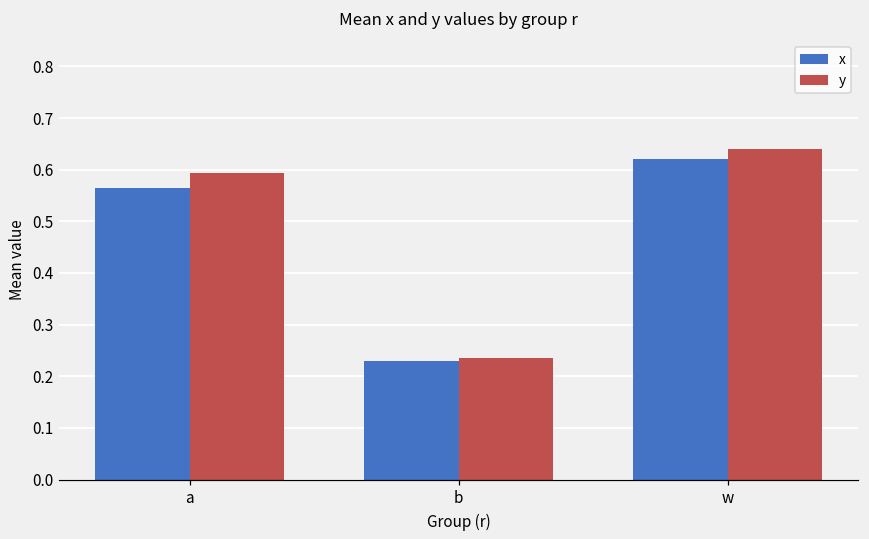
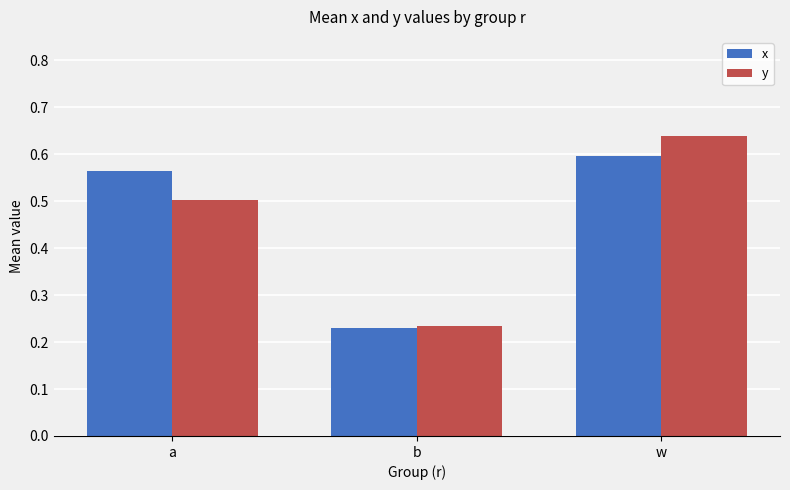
  {
    "x": {
      "a": 0.56,
      "b": 0.23,
-     "w": 0.62
+     "w": 0.60
    },
    "y": {
-     "a": 0.59,
+     "a": 0.50,
      "b": 0.23,
      "w": 0.64
    }
  }
